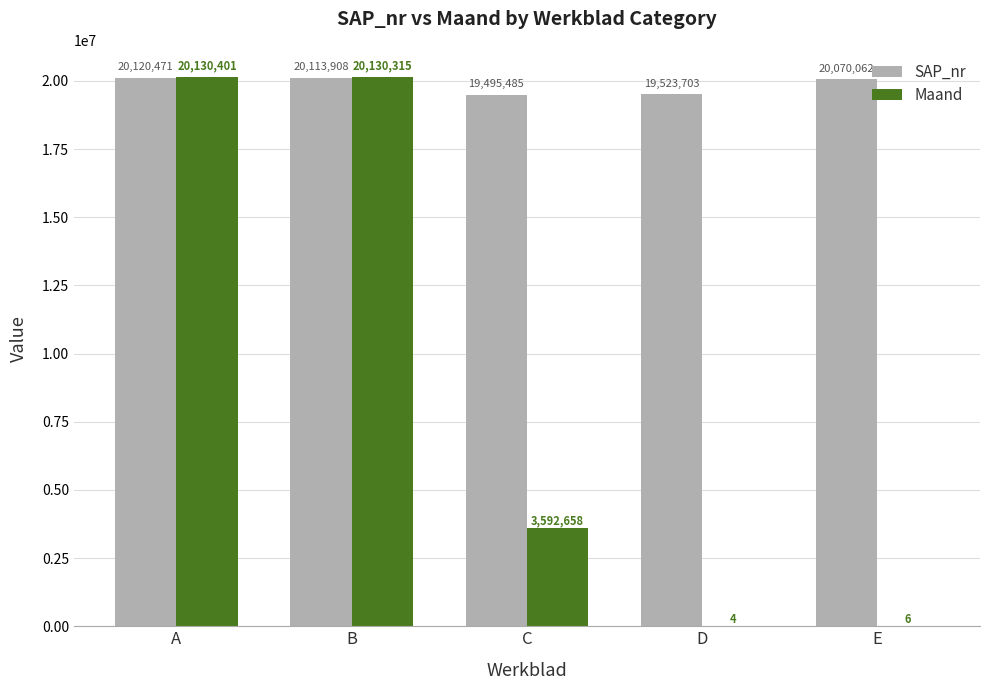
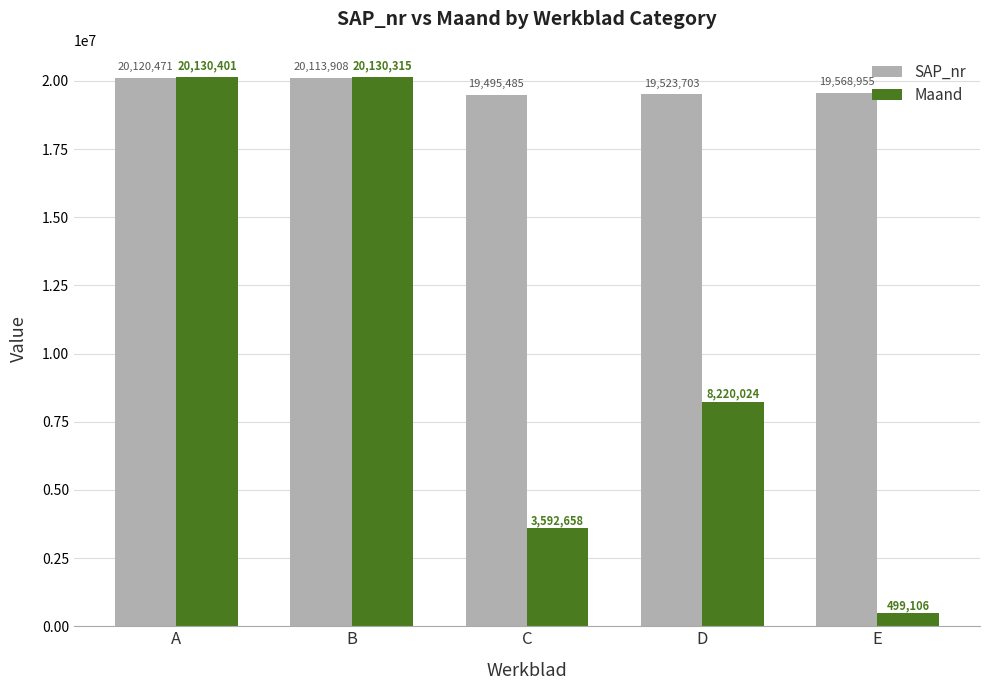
  {
    "SAP_nr": {
      "A": "20,120,471",
      "B": "20,113,908",
      "C": "19,495,485",
      "D": "19,523,703",
-     "E": "20,070,062"
+     "E": "19,568,955"
    },
    "Maand": {
      "A": "20,130,401",
      "B": "20,130,315",
      "C": "3,592,658",
-     "D": "4",
-     "E": "6"
+     "D": "8,220,024",
+     "E": "499,106"
    }
  }
